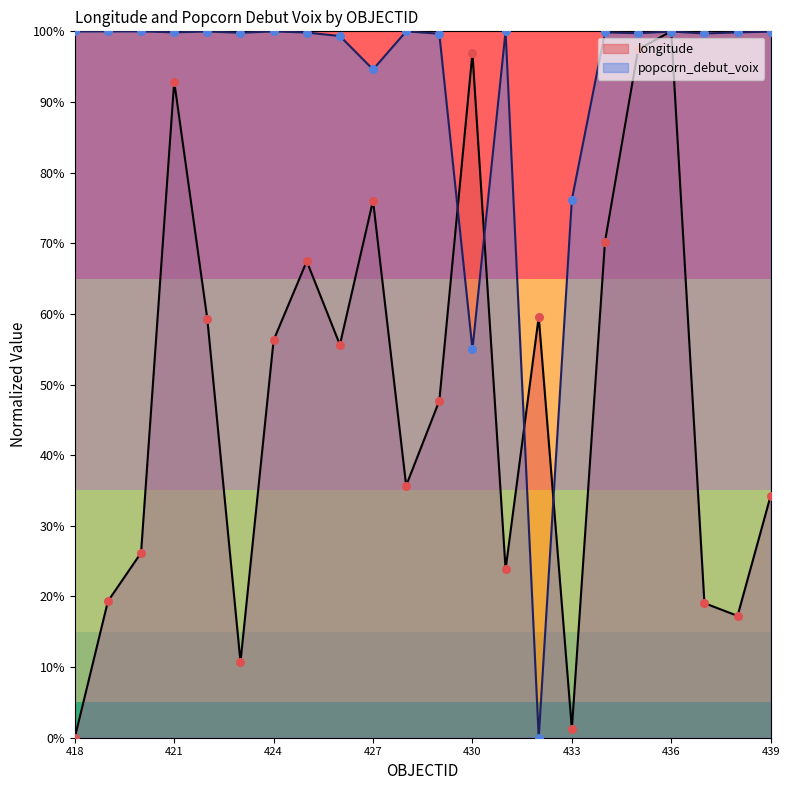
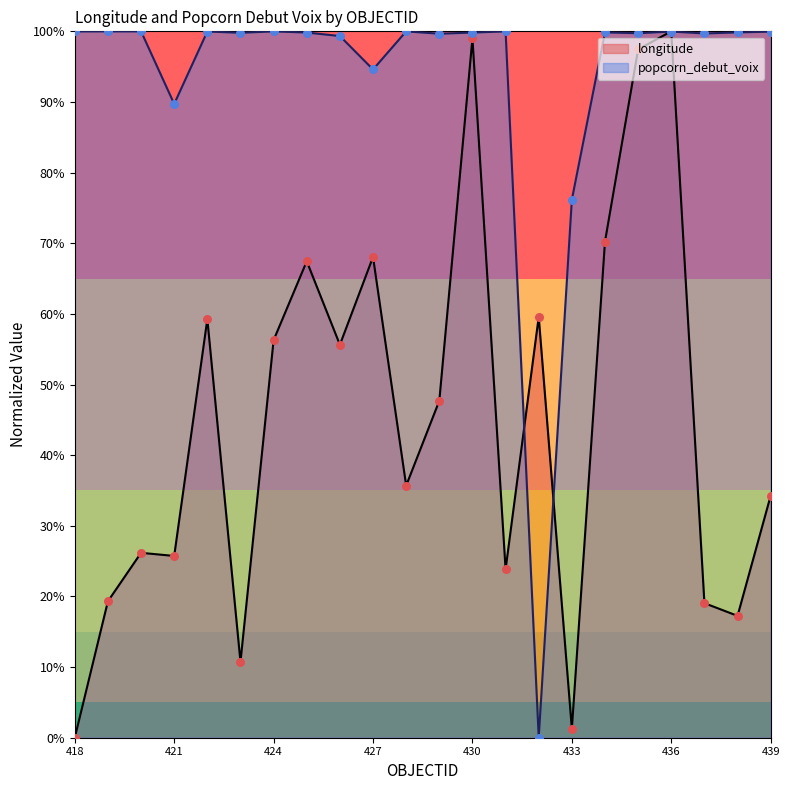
  {
    "longitude": {
      "418": "0%",
-     "421": "93%",
+     "421": "26%",
      "424": "56%",
-     "427": "76%",
-     "430": "97%",
+     "427": "68%",
+     "430": "99%",
      "433": "1%",
      "439": "34%"
    },
    "popcorn_debut_voix": {
      "418": "100%",
-     "421": "100%",
+     "421": "90%",
      "424": "100%",
      "427": "95%",
-     "430": "55%",
+     "430": "100%",
      "433": "76%",
      "439": "100%"
    }
  }
